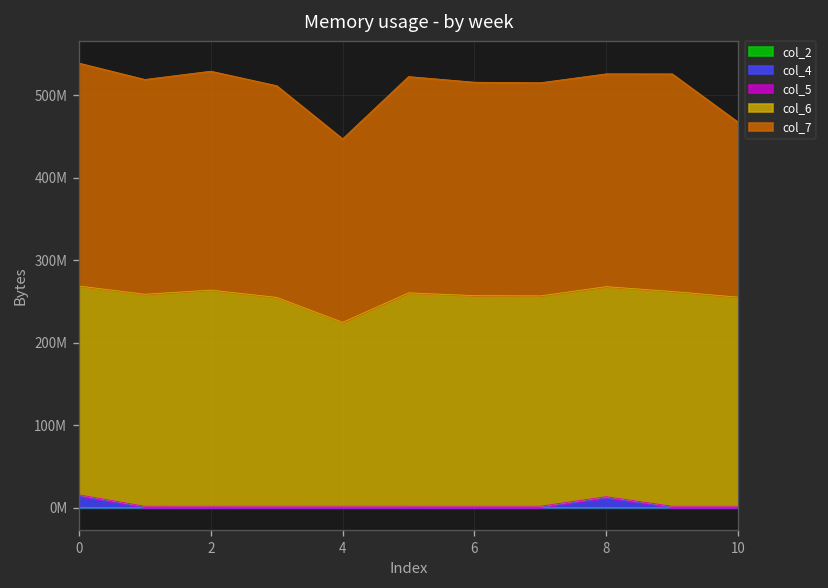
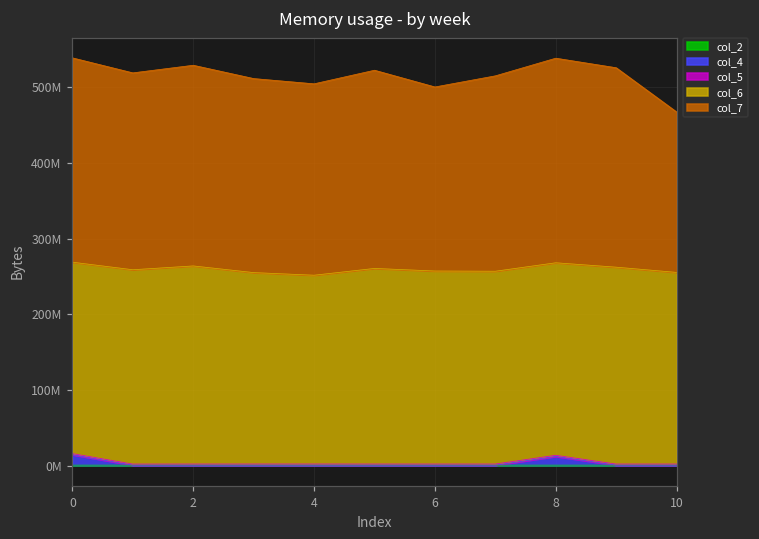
  {
    "col_2": {
      "0": 0,
      "8": 0
    },
    "col_6": {
      "0": 250000000,
      "2": 260000000,
-     "4": 220000000,
+     "4": 250000000,
      "6": 260000000,
      "8": 250000000,
      "10": 250000000
    },
    "col_7": {
      "0": 270000000,
      "2": 270000000,
-     "4": 220000000,
-     "6": 260000000,
-     "8": 260000000,
+     "4": 250000000,
+     "6": 240000000,
+     "8": 270000000,
      "10": 210000000
    }
  }
